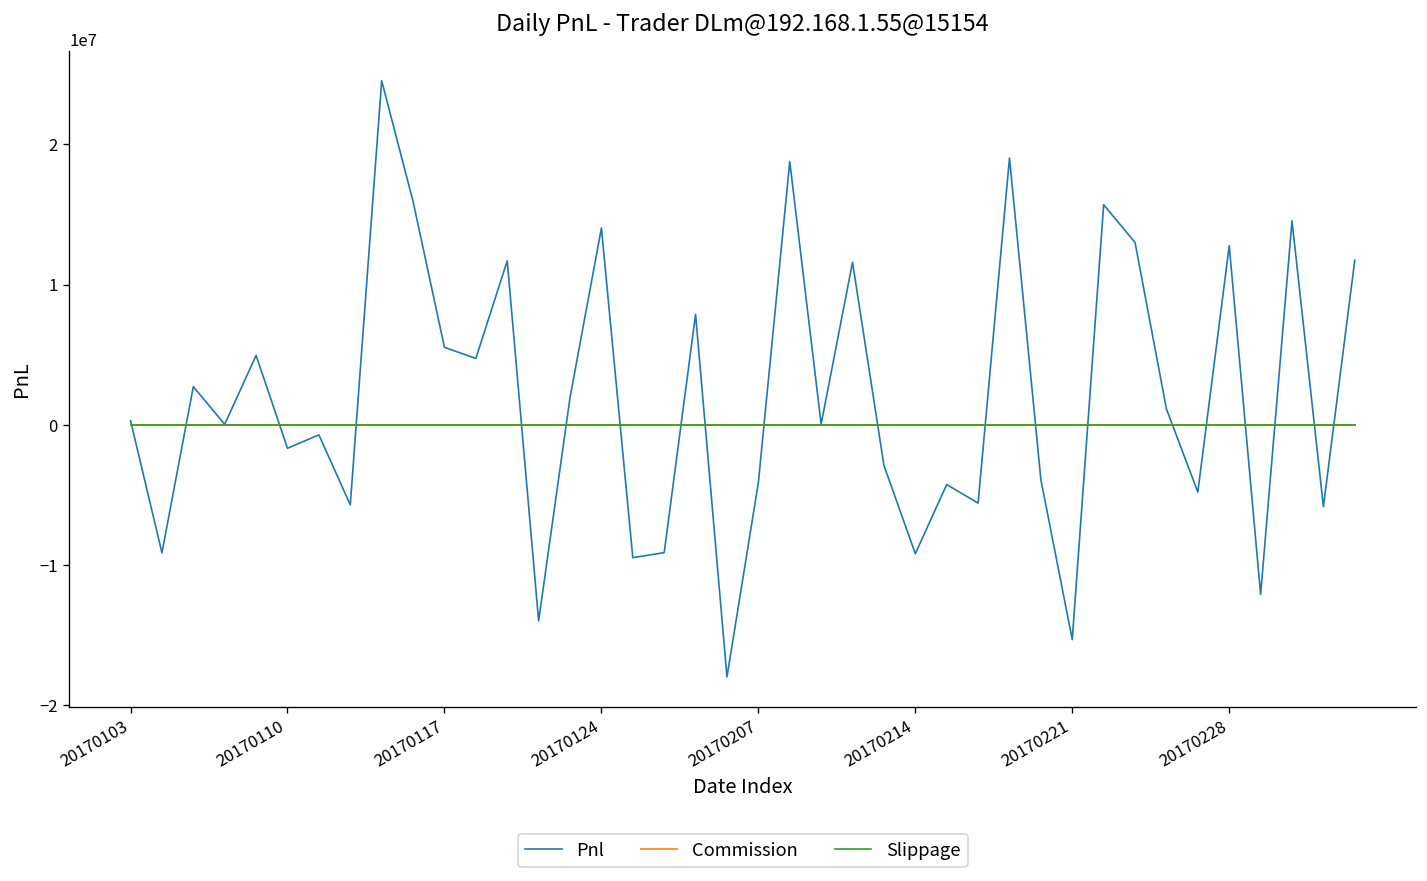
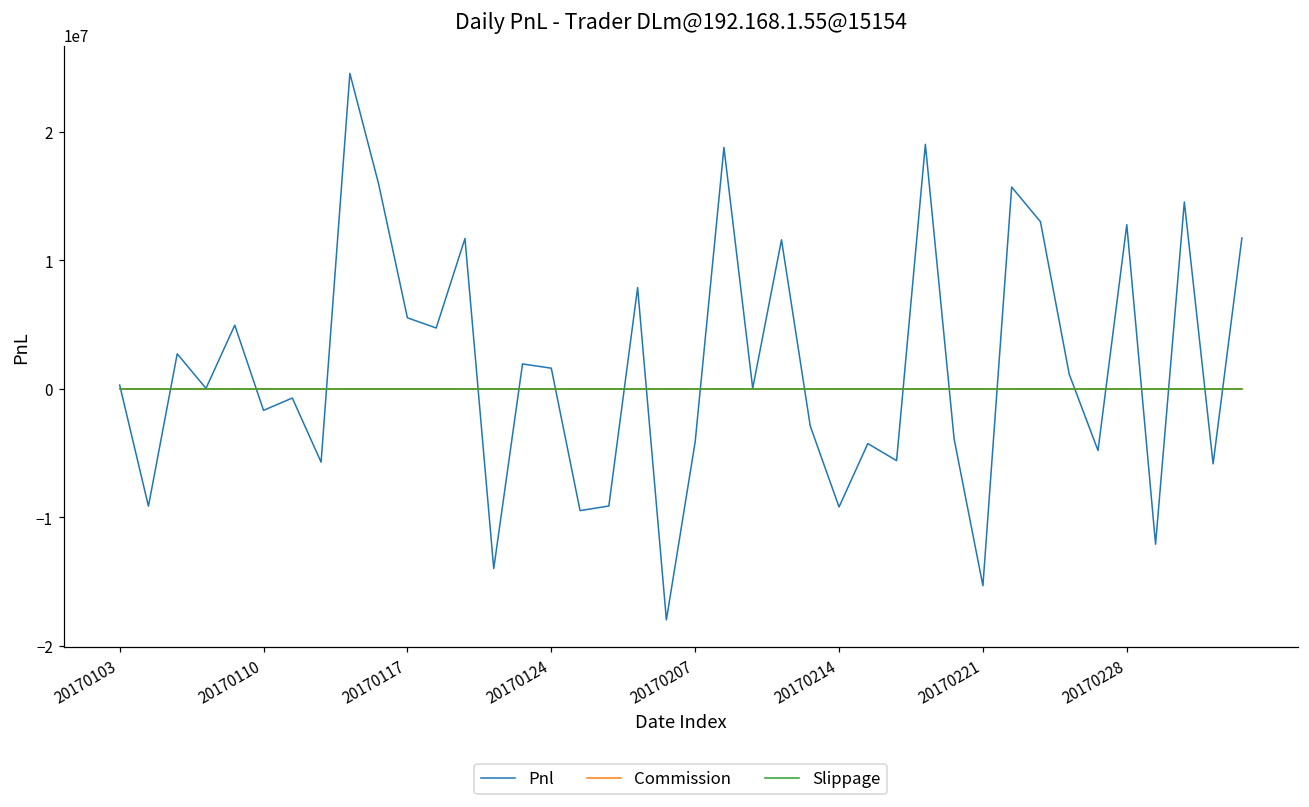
  {
    "Pnl": {
      "20170103": 300000,
      "20170110": -1700000,
      "20170117": 5500000,
-     "20170124": 14000000,
+     "20170124": 1600000,
      "20170207": -4100000,
      "20170214": -9200000,
      "20170221": -15300000,
      "20170228": 12800000
    },
    "Slippage": {
      "20170103": 0,
      "20170110": 0,
      "20170117": 0,
      "20170124": 0,
      "20170207": 0,
      "20170214": 0,
      "20170221": 0,
      "20170228": 0
    }
  }
